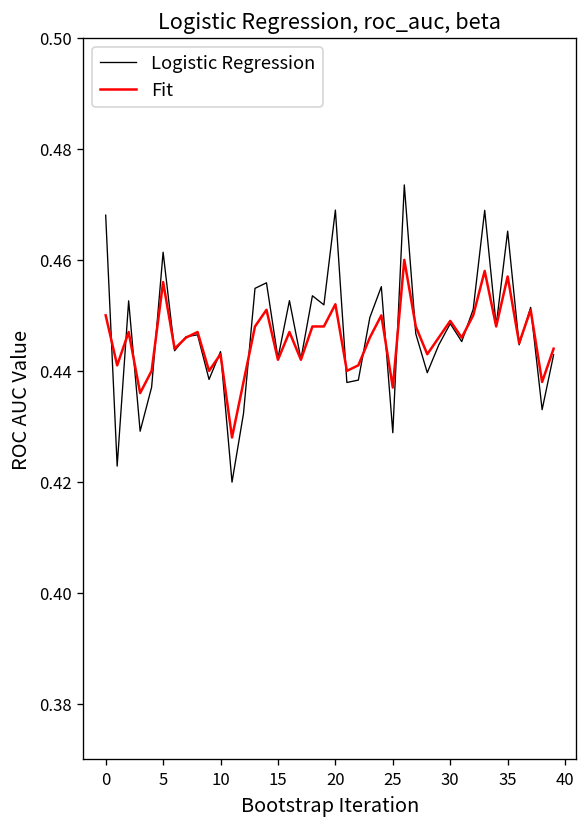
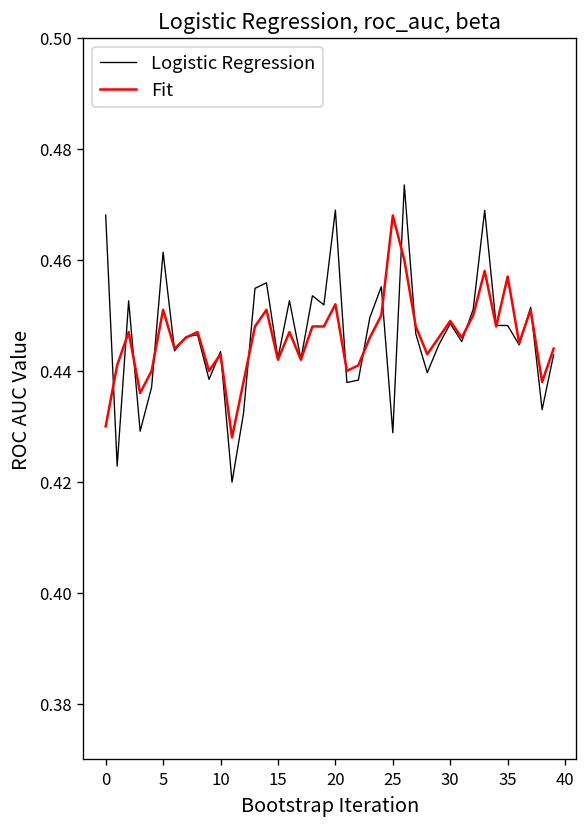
  {
    "Logistic Regression": {
      "0": 0.468,
      "5": 0.461,
      "20": 0.469,
      "25": 0.429,
-     "35": 0.465
+     "35": 0.448
    },
    "Fit": {
-     "0": 0.45,
-     "5": 0.456,
+     "0": 0.43,
+     "5": 0.451,
      "20": 0.452,
-     "25": 0.437,
+     "25": 0.468,
      "35": 0.457
    }
  }
